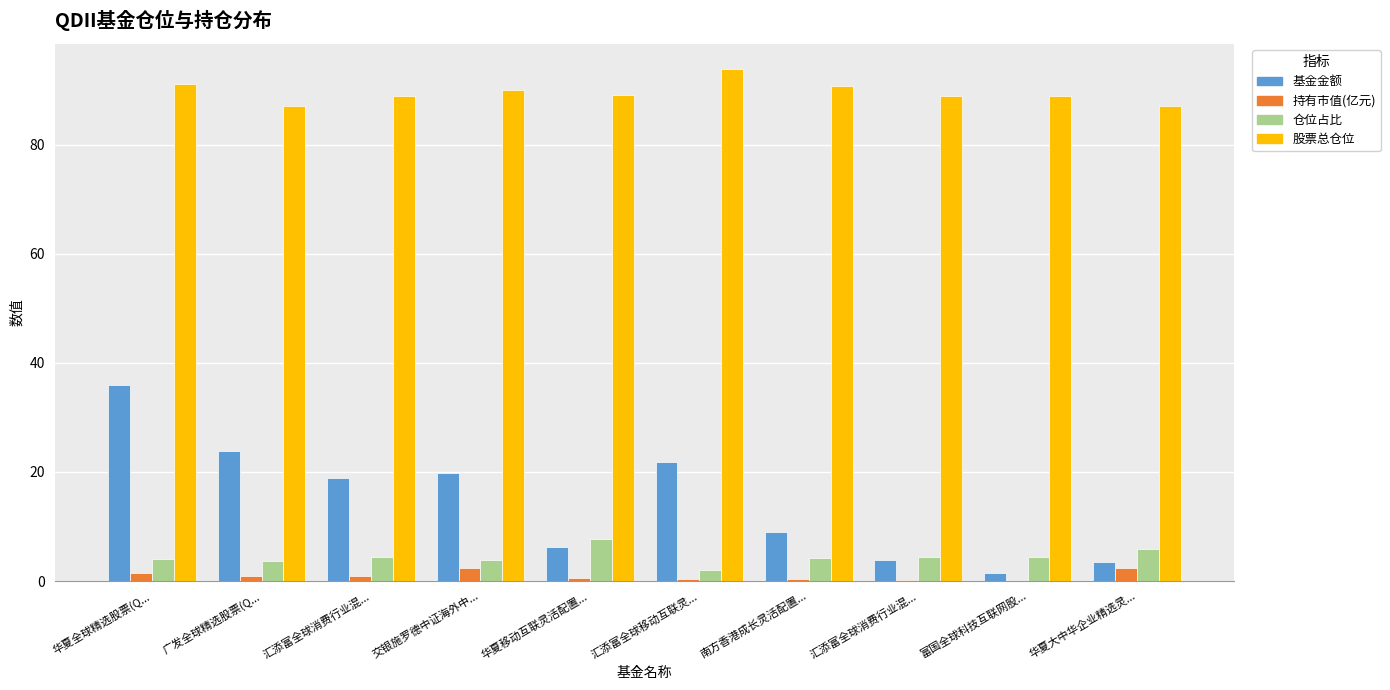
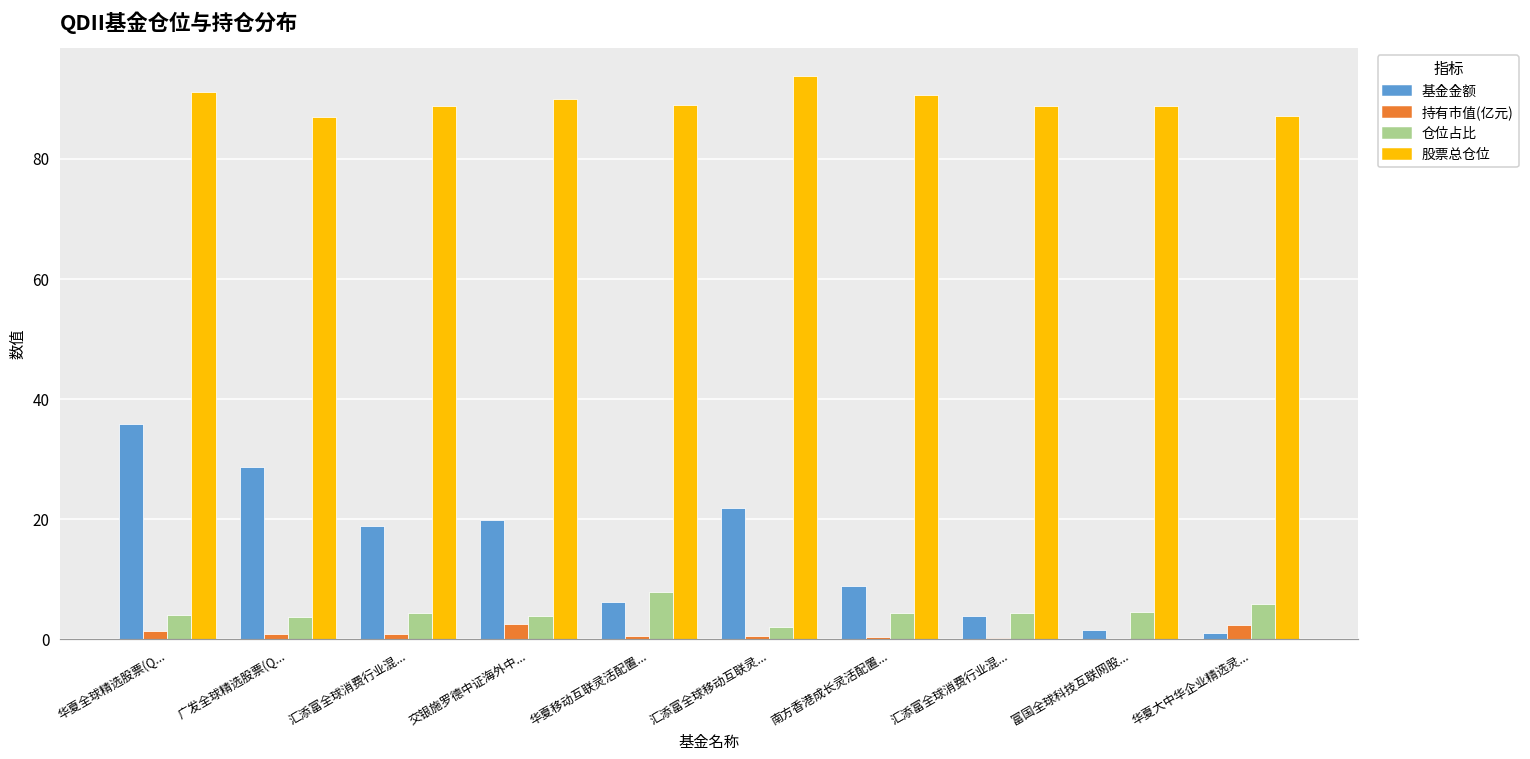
  {
    "基金金额": {
      "华夏全球精选股票(Q...": 36,
-     "广发全球精选股票(Q...": 24,
+     "广发全球精选股票(Q...": 29,
      "交银施罗德中证海外中...": 20,
      "华夏移动互联灵活配置...": 6,
      "汇添富全球移动互联灵...": 22,
      "南方香港成长灵活配置...": 9,
      "富国全球科技互联网股...": 2,
-     "华夏大中华企业精选灵...": 3
+     "华夏大中华企业精选灵...": 1
    },
    "持有市值(亿元)": {
      "华夏全球精选股票(Q...": 1,
      "广发全球精选股票(Q...": 1,
      "交银施罗德中证海外中...": 2,
      "华夏移动互联灵活配置...": 0,
      "华夏大中华企业精选灵...": 2
    },
    "仓位占比": {
      "华夏全球精选股票(Q...": 4,
      "广发全球精选股票(Q...": 4,
      "交银施罗德中证海外中...": 4,
      "华夏移动互联灵活配置...": 8,
      "汇添富全球移动互联灵...": 2,
      "南方香港成长灵活配置...": 4,
      "富国全球科技互联网股...": 4,
      "华夏大中华企业精选灵...": 6
    },
    "股票总仓位": {
      "华夏全球精选股票(Q...": 91,
      "广发全球精选股票(Q...": 87,
      "交银施罗德中证海外中...": 90,
      "华夏移动互联灵活配置...": 89,
      "汇添富全球移动互联灵...": 94,
      "南方香港成长灵活配置...": 91,
      "富国全球科技互联网股...": 89,
      "华夏大中华企业精选灵...": 87
    }
  }
